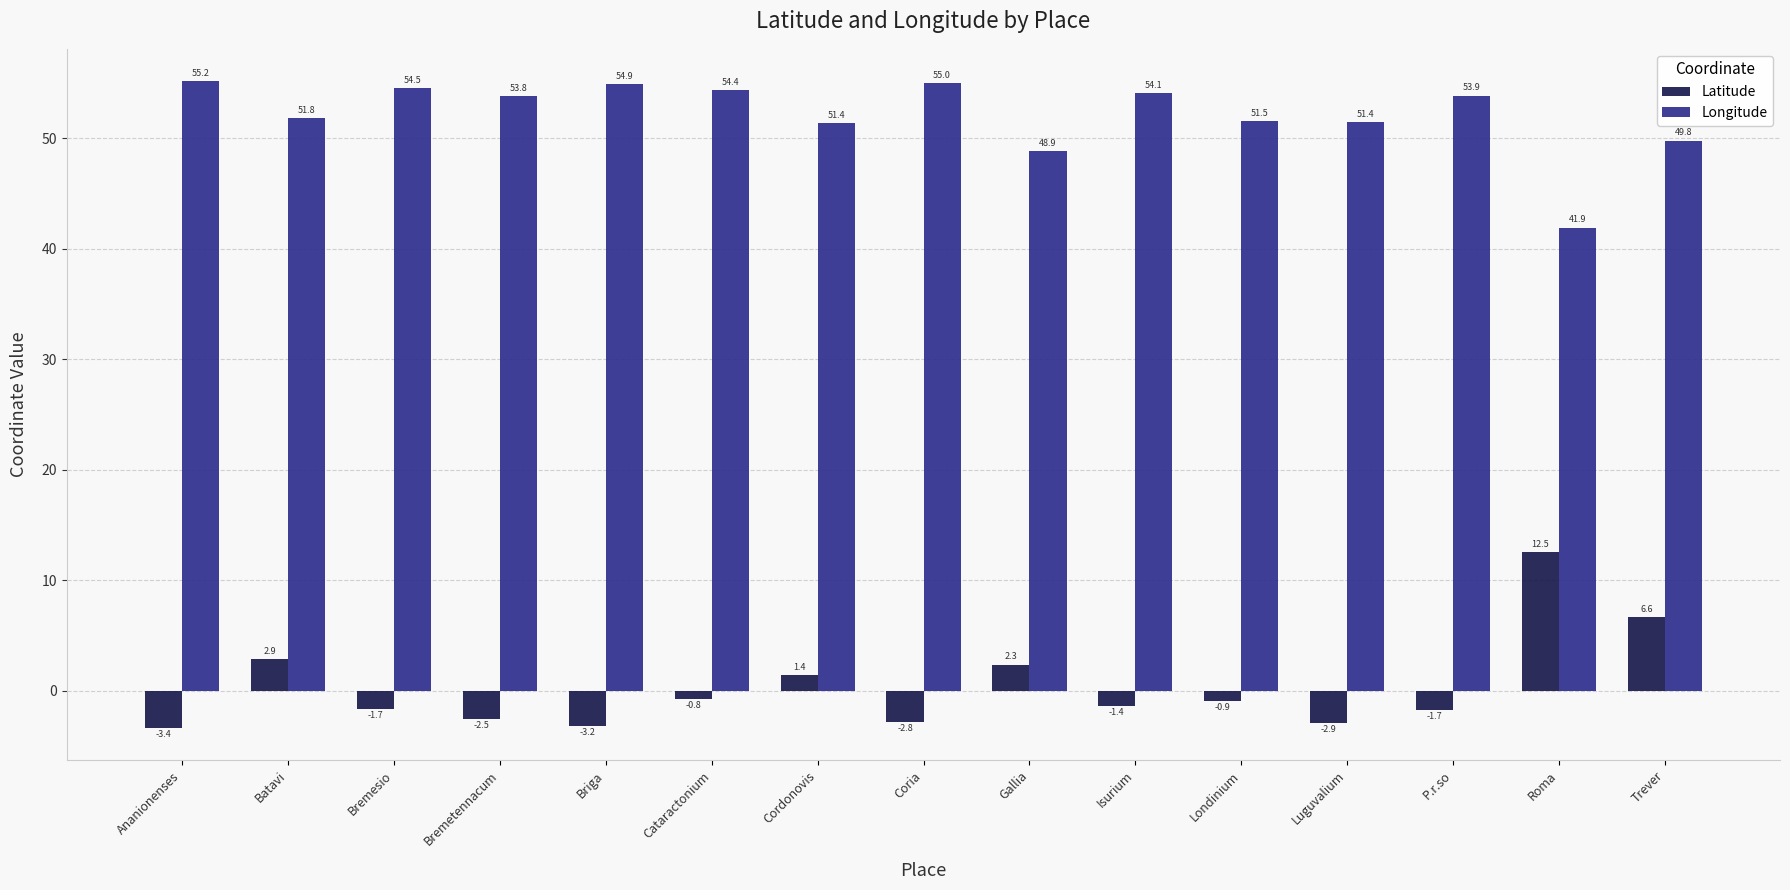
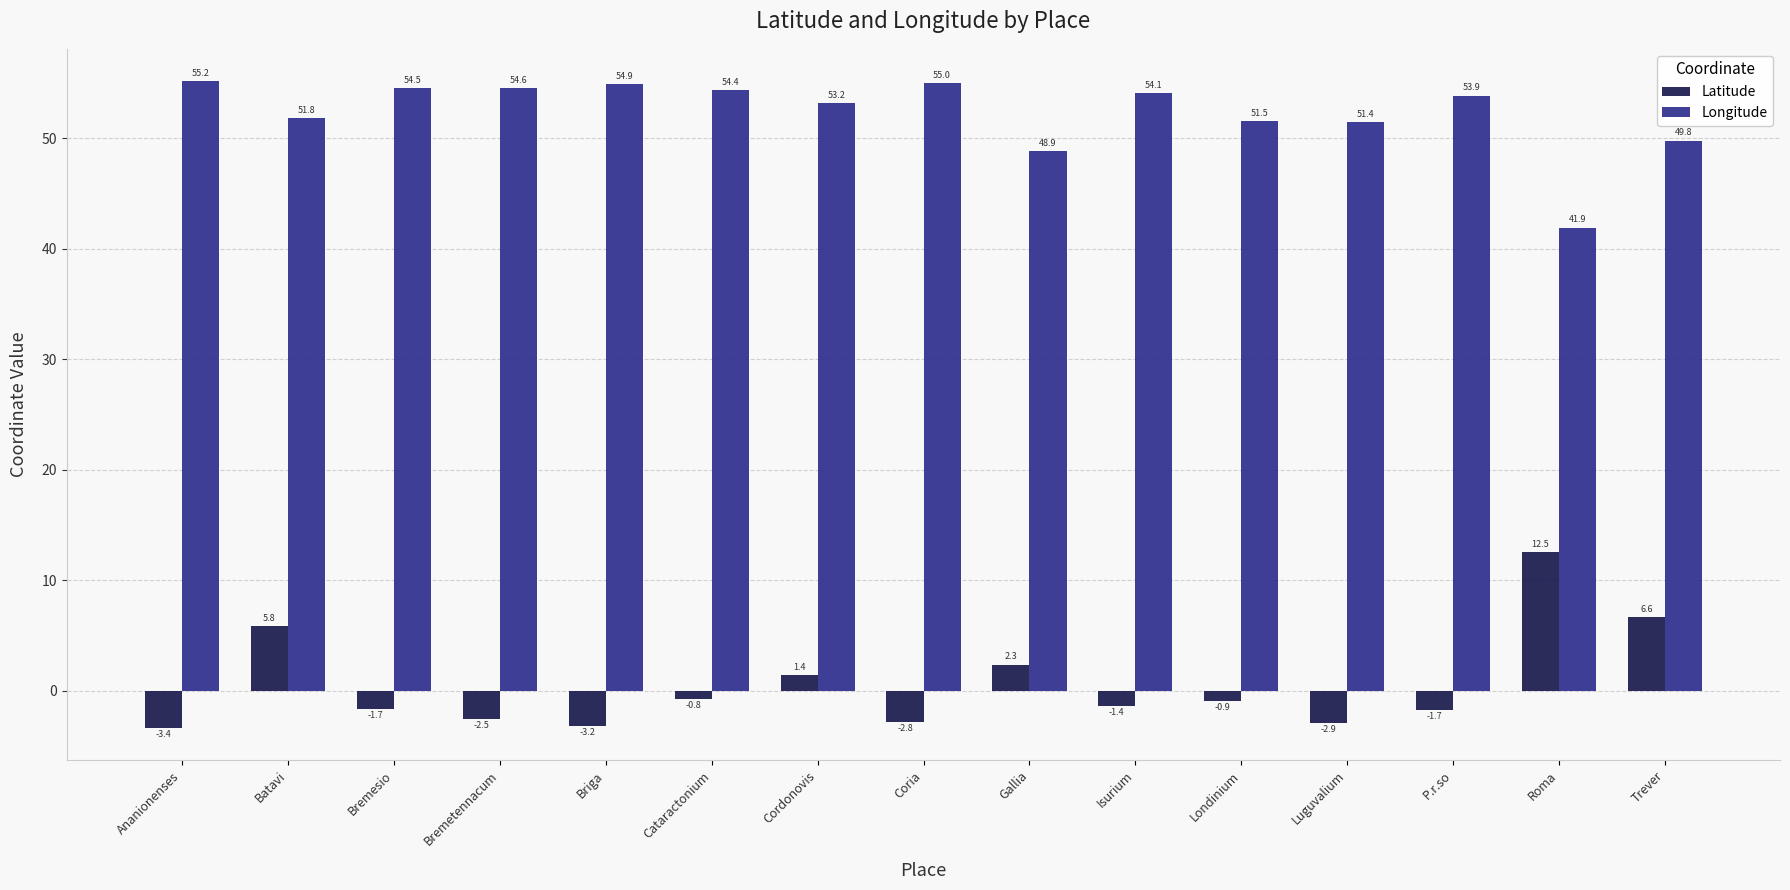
  {
    "Latitude": {
      "Ananionenses": -3.4,
-     "Batavi": 2.9,
+     "Batavi": 5.8,
      "Bremesio": -1.7,
      "Bremetennacum": -2.5,
      "Briga": -3.2,
      "Cataractonium": -0.8,
      "Cordonovis": 1.4,
      "Coria": -2.8,
      "Gallia": 2.3,
      "Isurium": -1.4,
      "Londinium": -0.9,
      "Luguvalium": -2.9,
      "P.r.so": -1.7,
      "Roma": 12.5,
      "Trever": 6.6
    },
    "Longitude": {
      "Ananionenses": 55.2,
      "Batavi": 51.8,
      "Bremesio": 54.5,
-     "Bremetennacum": 53.8,
+     "Bremetennacum": 54.6,
      "Briga": 54.9,
      "Cataractonium": 54.4,
-     "Cordonovis": 51.4,
+     "Cordonovis": 53.2,
      "Coria": 55.0,
      "Gallia": 48.9,
      "Isurium": 54.1,
      "Londinium": 51.5,
      "Luguvalium": 51.4,
      "P.r.so": 53.9,
      "Roma": 41.9,
      "Trever": 49.8
    }
  }
